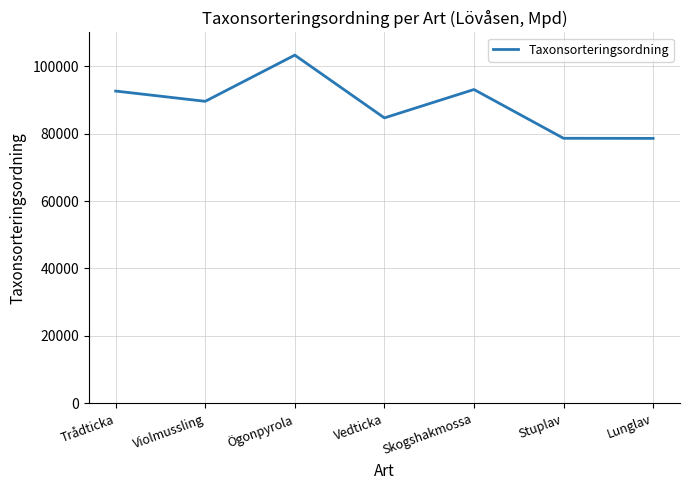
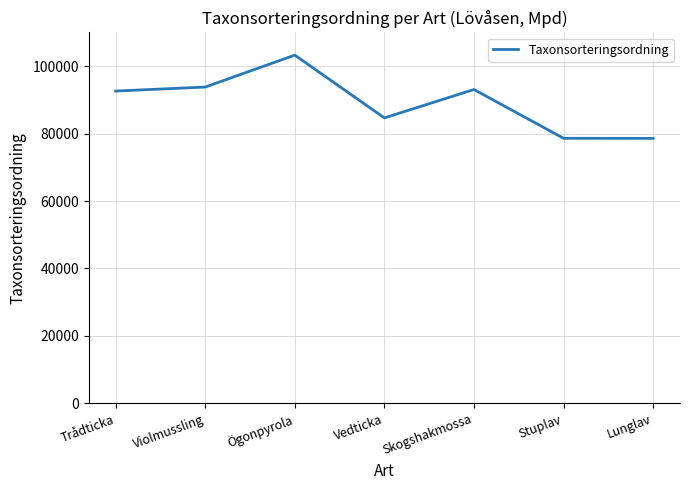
  {
    "Trådticka": 93000,
-   "Violmussling": 90000,
+   "Violmussling": 94000,
    "Ögonpyrola": 103000,
    "Vedticka": 85000,
    "Skogshakmossa": 93000,
    "Stuplav": 79000,
    "Lunglav": 79000
  }
